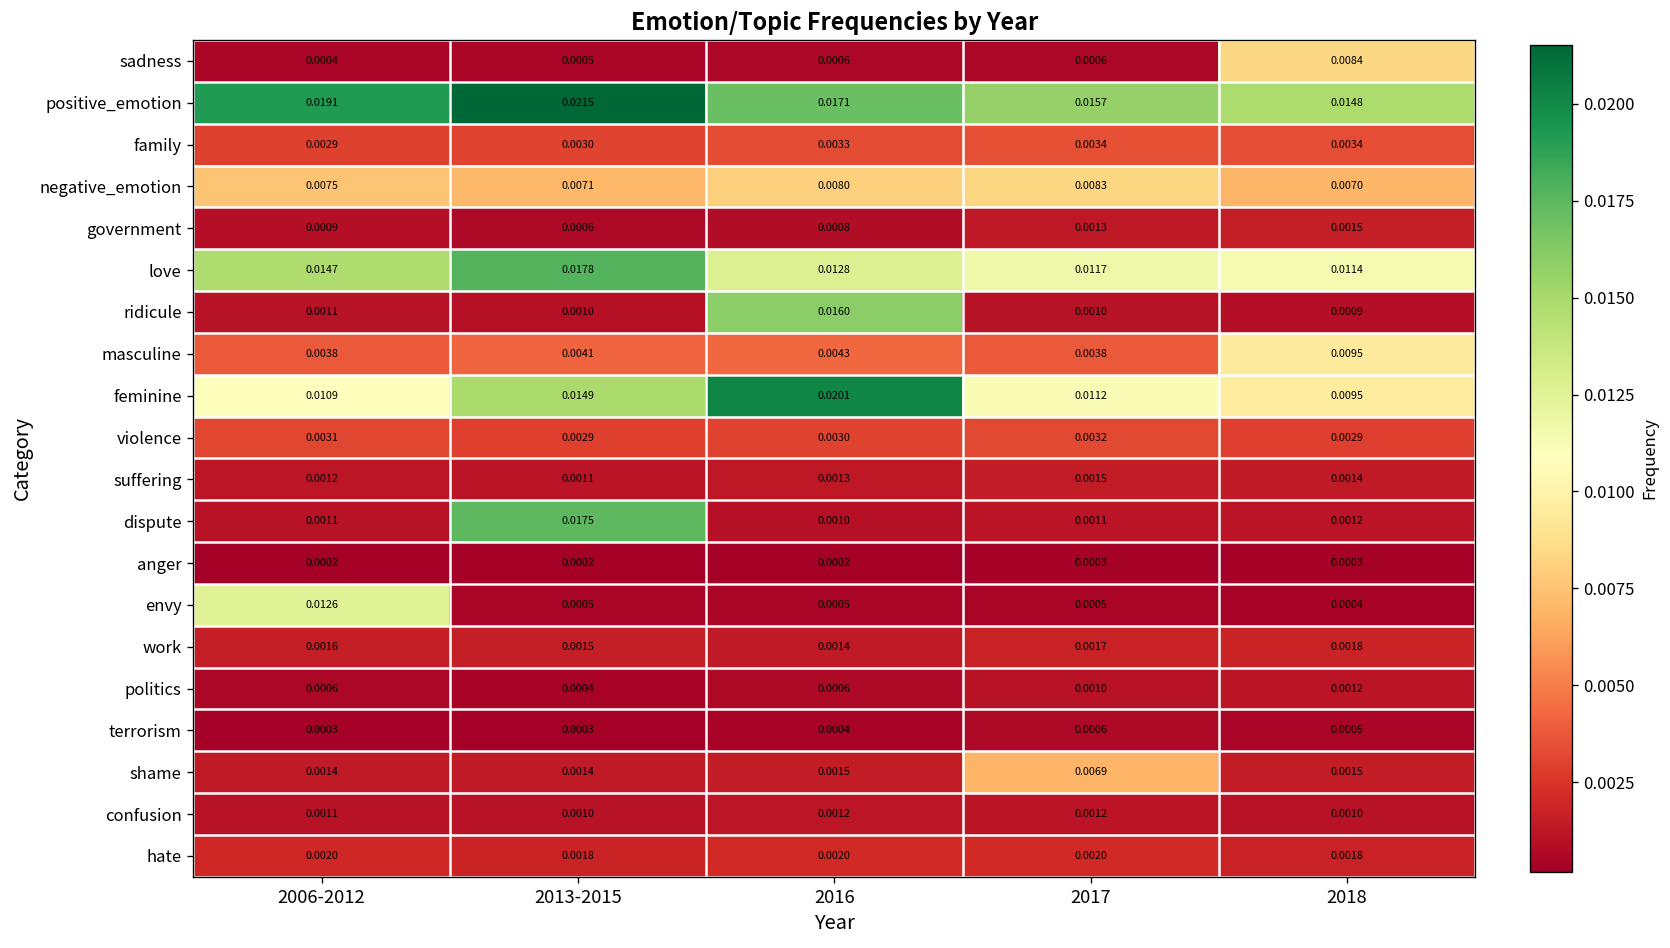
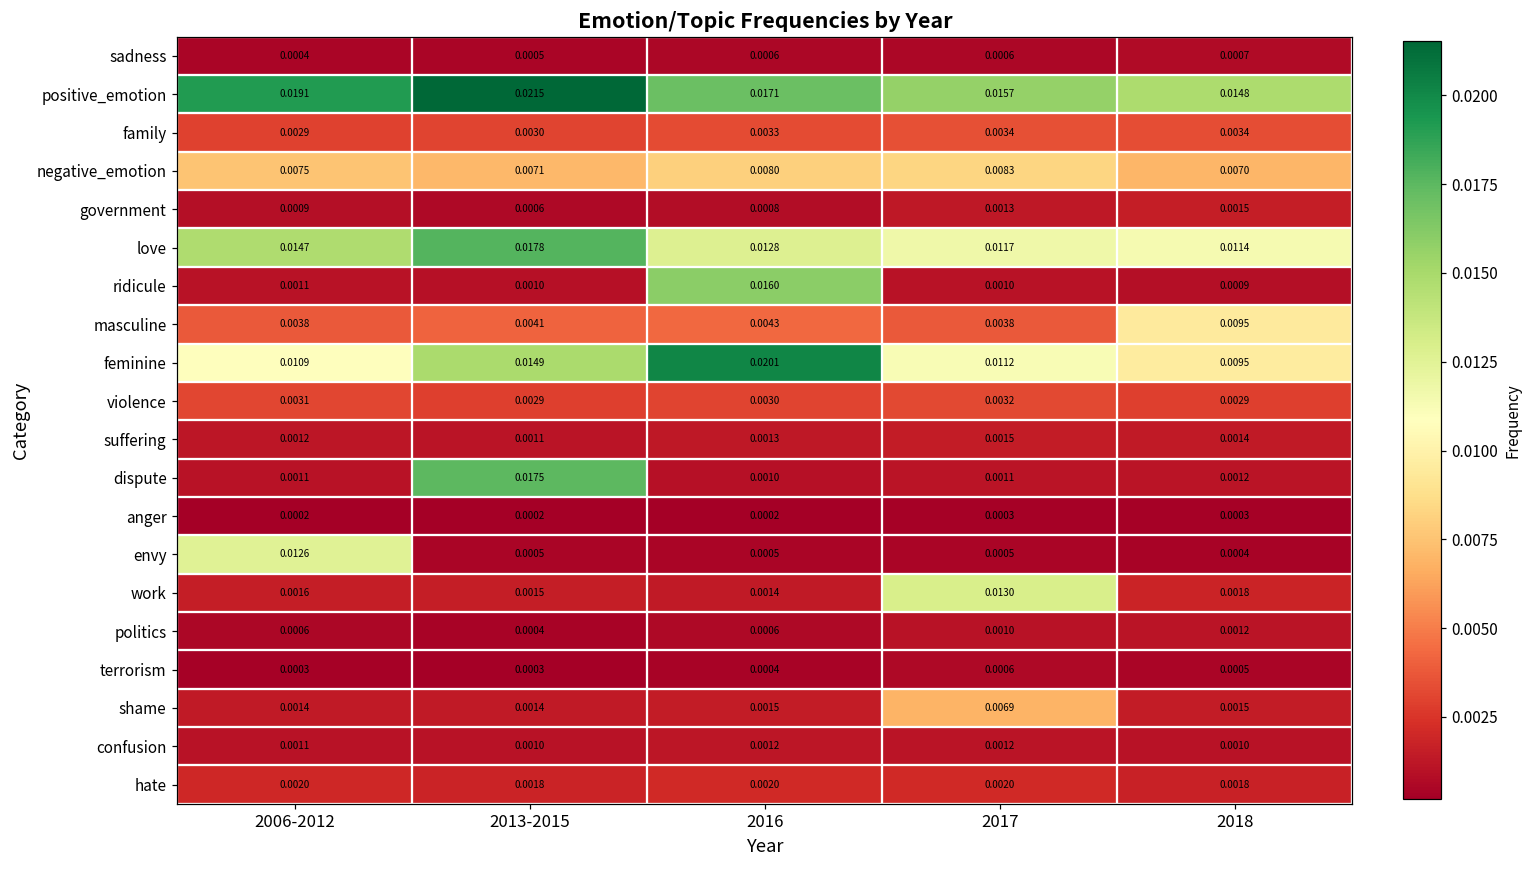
  {
    "sadness": {
      "2006-2012": 0.0004,
      "2013-2015": 0.0005,
      "2016": 0.0006,
      "2017": 0.0006,
-     "2018": 0.0084
+     "2018": 0.0007
    },
    "positive_emotion": {
      "2006-2012": 0.0191,
      "2013-2015": 0.0215,
      "2016": 0.0171,
      "2017": 0.0157,
      "2018": 0.0148
    },
    "family": {
      "2006-2012": 0.0029,
      "2013-2015": 0.0030,
      "2016": 0.0033,
      "2017": 0.0034,
      "2018": 0.0034
    },
    "negative_emotion": {
      "2006-2012": 0.0075,
      "2013-2015": 0.0071,
      "2016": 0.0080,
      "2017": 0.0083,
      "2018": 0.0070
    },
    "government": {
      "2006-2012": 0.0009,
      "2013-2015": 0.0006,
      "2016": 0.0008,
      "2017": 0.0013,
      "2018": 0.0015
    },
    "love": {
      "2006-2012": 0.0147,
      "2013-2015": 0.0178,
      "2016": 0.0128,
      "2017": 0.0117,
      "2018": 0.0114
    },
    "ridicule": {
      "2006-2012": 0.0011,
      "2013-2015": 0.0010,
      "2016": 0.0160,
      "2017": 0.0010,
      "2018": 0.0009
    },
    "masculine": {
      "2006-2012": 0.0038,
      "2013-2015": 0.0041,
      "2016": 0.0043,
      "2017": 0.0038,
      "2018": 0.0095
    },
    "feminine": {
      "2006-2012": 0.0109,
      "2013-2015": 0.0149,
      "2016": 0.0201,
      "2017": 0.0112,
      "2018": 0.0095
    },
    "violence": {
      "2006-2012": 0.0031,
      "2013-2015": 0.0029,
      "2016": 0.0030,
      "2017": 0.0032,
      "2018": 0.0029
    },
    "suffering": {
      "2006-2012": 0.0012,
      "2013-2015": 0.0011,
      "2016": 0.0013,
      "2017": 0.0015,
      "2018": 0.0014
    },
    "dispute": {
      "2006-2012": 0.0011,
      "2013-2015": 0.0175,
      "2016": 0.0010,
      "2017": 0.0011,
      "2018": 0.0012
    },
    "anger": {
      "2006-2012": 0.0002,
      "2013-2015": 0.0002,
      "2016": 0.0002,
      "2017": 0.0003,
      "2018": 0.0003
    },
    "envy": {
      "2006-2012": 0.0126,
      "2013-2015": 0.0005,
      "2016": 0.0005,
      "2017": 0.0005,
      "2018": 0.0004
    },
    "work": {
      "2006-2012": 0.0016,
      "2013-2015": 0.0015,
      "2016": 0.0014,
-     "2017": 0.0017,
+     "2017": 0.0130,
      "2018": 0.0018
    },
    "politics": {
      "2006-2012": 0.0006,
      "2013-2015": 0.0004,
      "2016": 0.0006,
      "2017": 0.0010,
      "2018": 0.0012
    },
    "terrorism": {
      "2006-2012": 0.0003,
      "2013-2015": 0.0003,
      "2016": 0.0004,
      "2017": 0.0006,
      "2018": 0.0005
    },
    "shame": {
      "2006-2012": 0.0014,
      "2013-2015": 0.0014,
      "2016": 0.0015,
      "2017": 0.0069,
      "2018": 0.0015
    },
    "confusion": {
      "2006-2012": 0.0011,
      "2013-2015": 0.0010,
      "2016": 0.0012,
      "2017": 0.0012,
      "2018": 0.0010
    },
    "hate": {
      "2006-2012": 0.0020,
      "2013-2015": 0.0018,
      "2016": 0.0020,
      "2017": 0.0020,
      "2018": 0.0018
    }
  }
